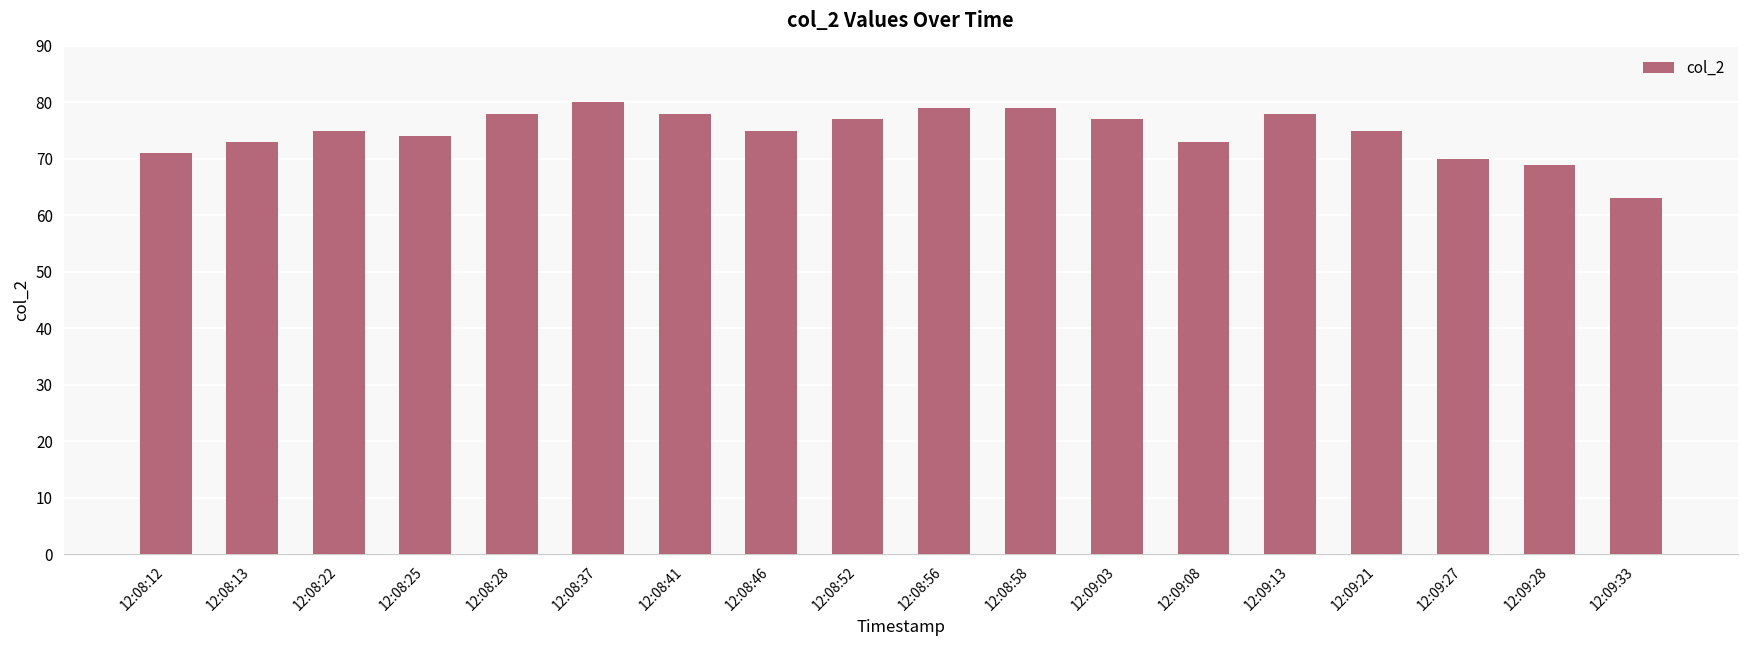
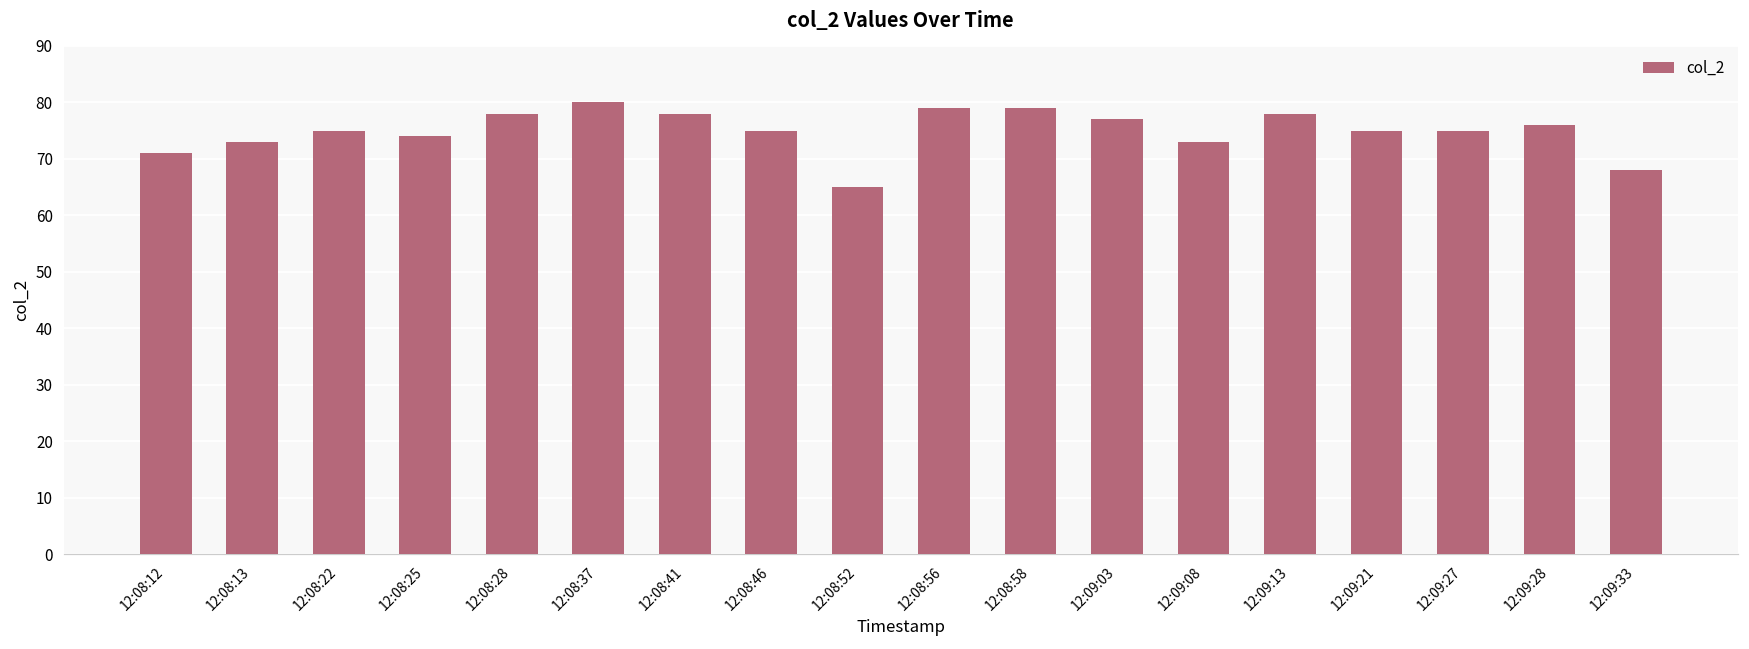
  {
    "12:08:12": 71,
    "12:08:13": 73,
    "12:08:22": 75,
    "12:08:25": 74,
    "12:08:28": 78,
    "12:08:37": 80,
    "12:08:41": 78,
    "12:08:46": 75,
-   "12:08:52": 77,
+   "12:08:52": 65,
    "12:08:56": 79,
    "12:08:58": 79,
    "12:09:03": 77,
    "12:09:08": 73,
    "12:09:13": 78,
    "12:09:21": 75,
-   "12:09:27": 70,
-   "12:09:28": 69,
-   "12:09:33": 63
+   "12:09:27": 75,
+   "12:09:28": 76,
+   "12:09:33": 68
  }
